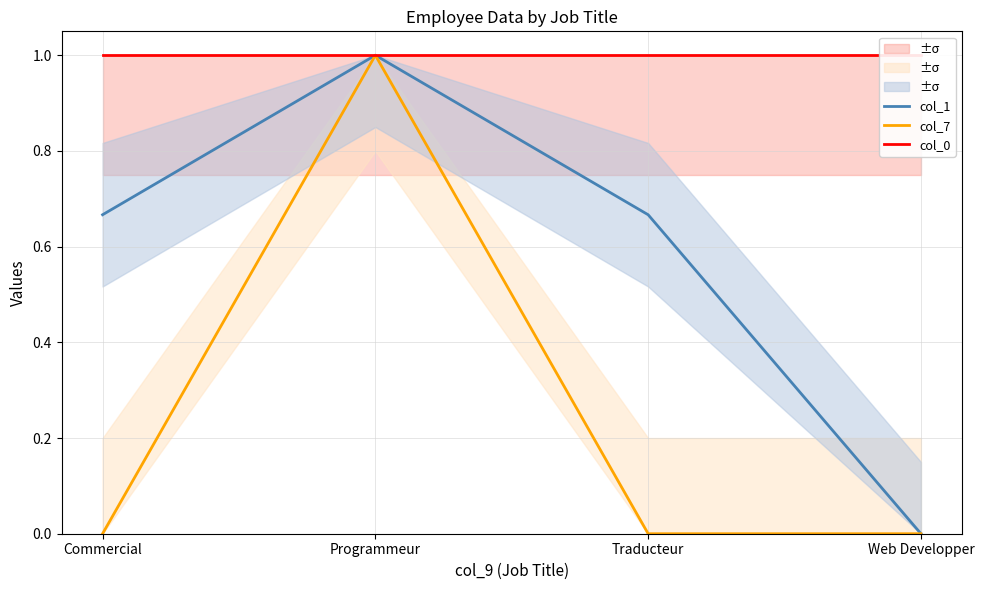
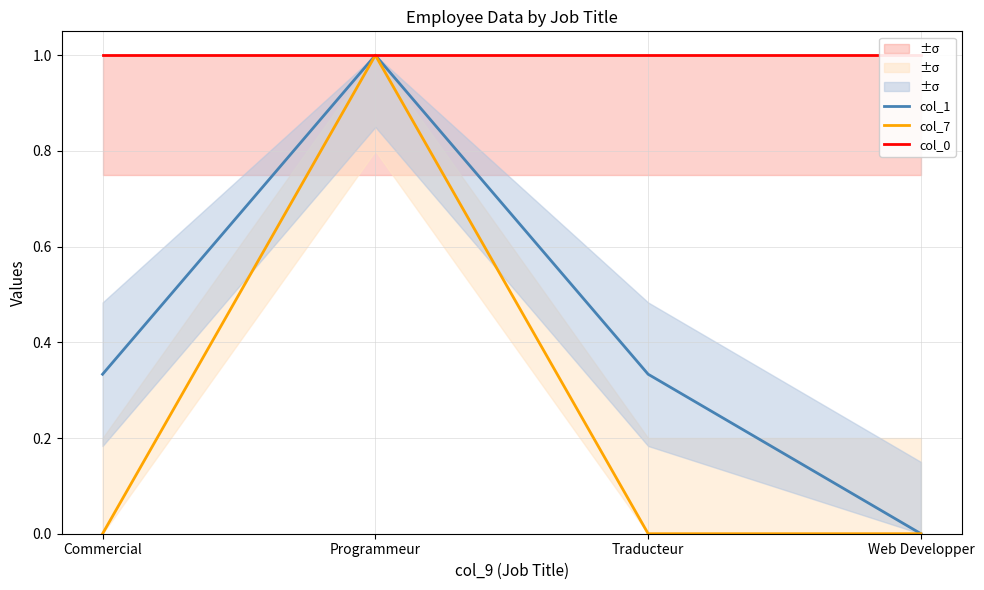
  {
    "col_1": {
-     "Commercial": 0.67,
-     "Traducteur": 0.67
+     "Commercial": 0.33,
+     "Traducteur": 0.33
    },
    "col_7": {
      "Commercial": 0.00,
      "Traducteur": 0.00
    }
  }
